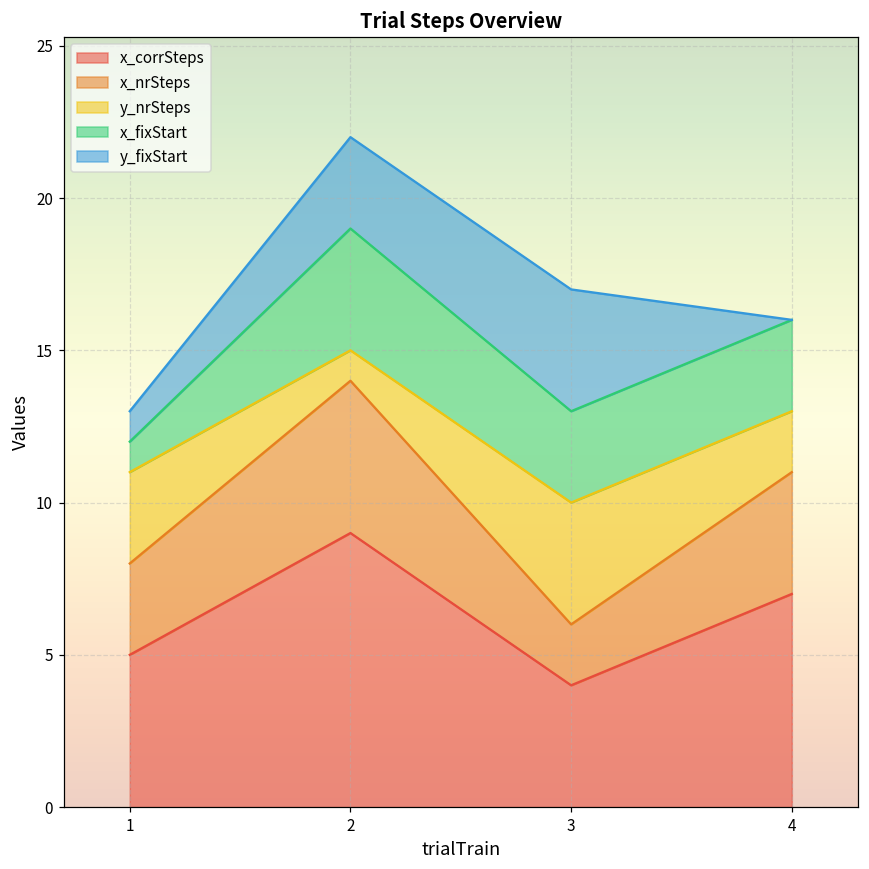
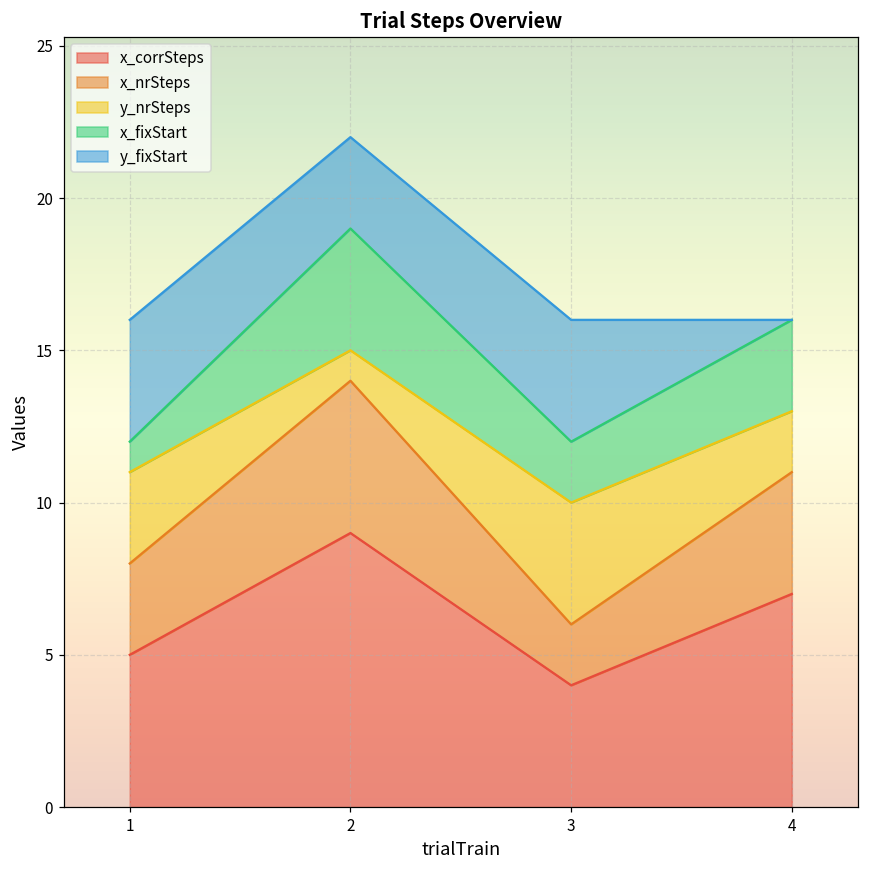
  {
    "y_nrSteps": {
      "1": 3,
      "2": 1,
      "3": 4,
      "4": 2
    },
    "x_fixStart": {
      "1": 1,
      "2": 4,
-     "3": 3
+     "3": 2
    },
    "y_fixStart": {
-     "1": 1,
+     "1": 4,
      "2": 3,
      "3": 4
    }
  }
